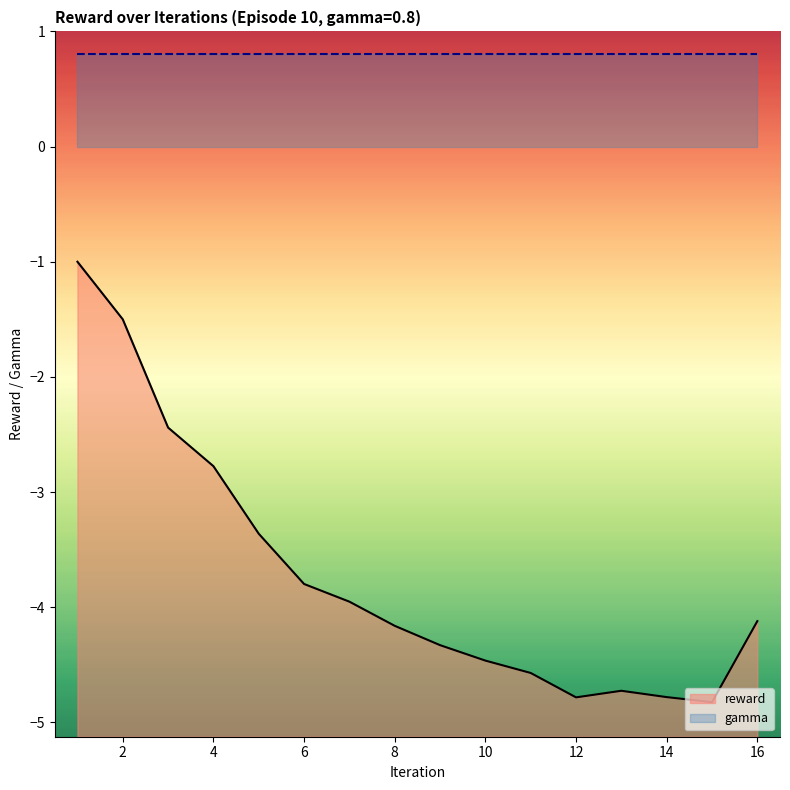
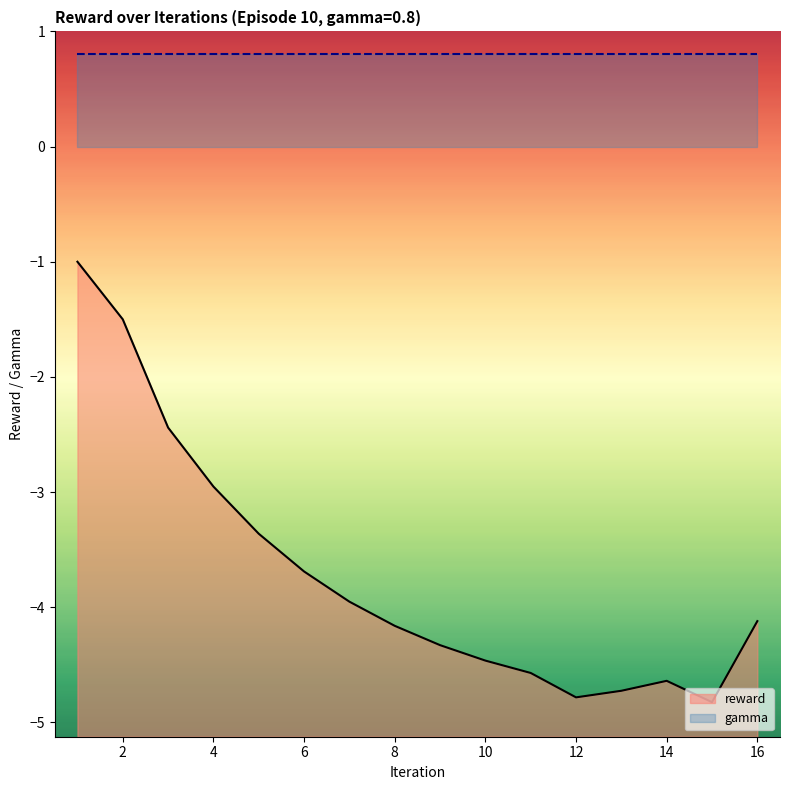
  {
    "reward": {
      "2": -1.50,
-     "4": -2.78,
-     "6": -3.80,
+     "4": -2.95,
+     "6": -3.69,
      "8": -4.16,
      "10": -4.46,
      "12": -4.78,
-     "14": -4.78,
+     "14": -4.64,
      "16": -4.12
    },
    "gamma": {
      "2": 0.80,
      "4": 0.80,
      "6": 0.80,
      "8": 0.80,
      "10": 0.80,
      "12": 0.80,
      "14": 0.80,
      "16": 0.80
    }
  }
